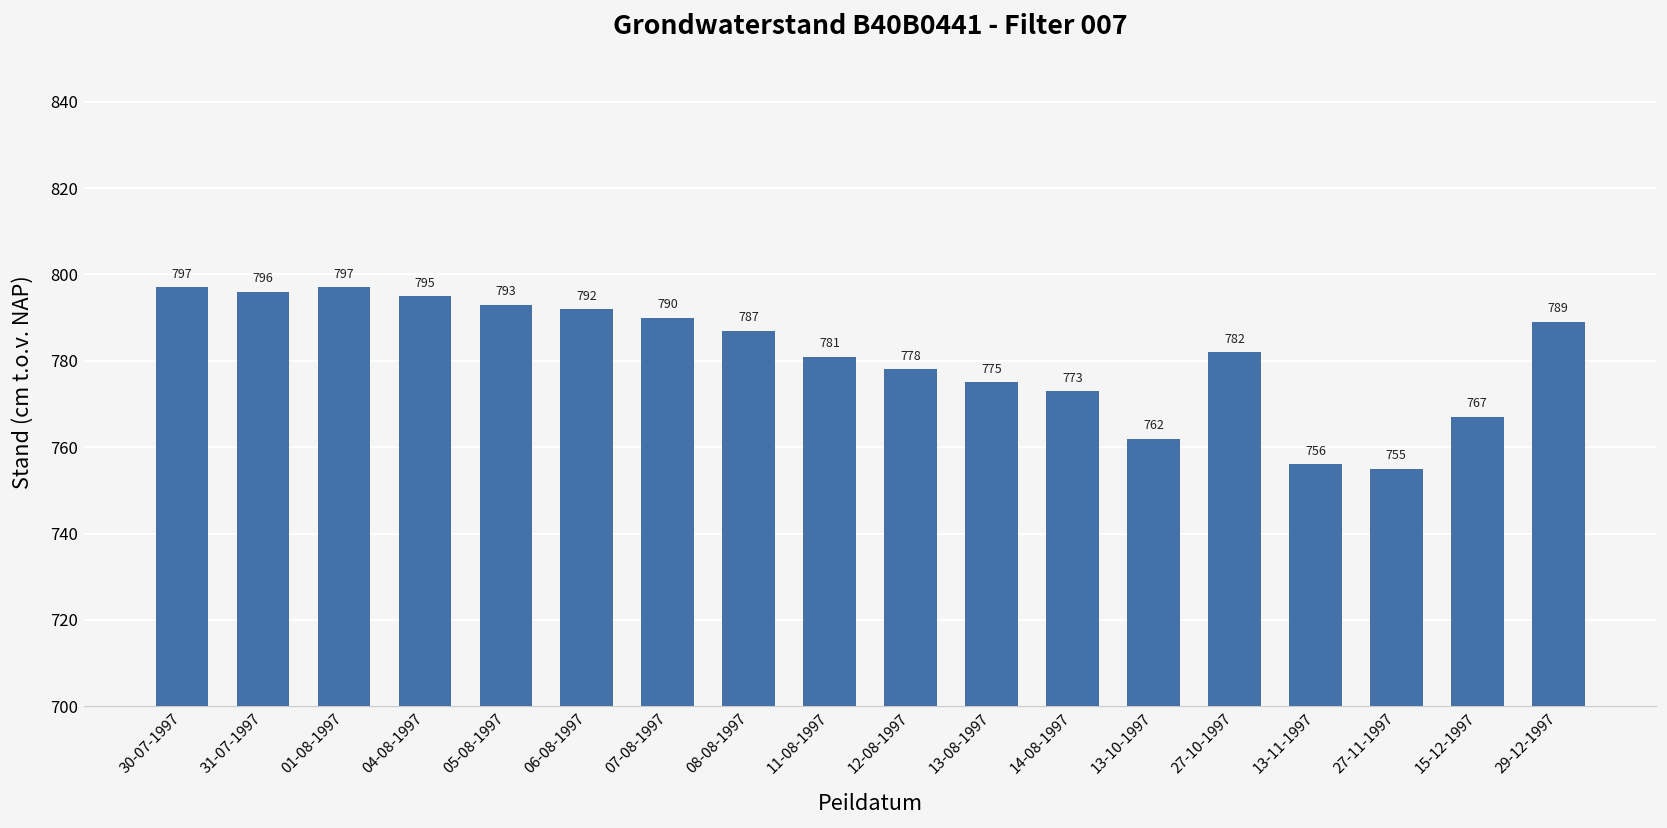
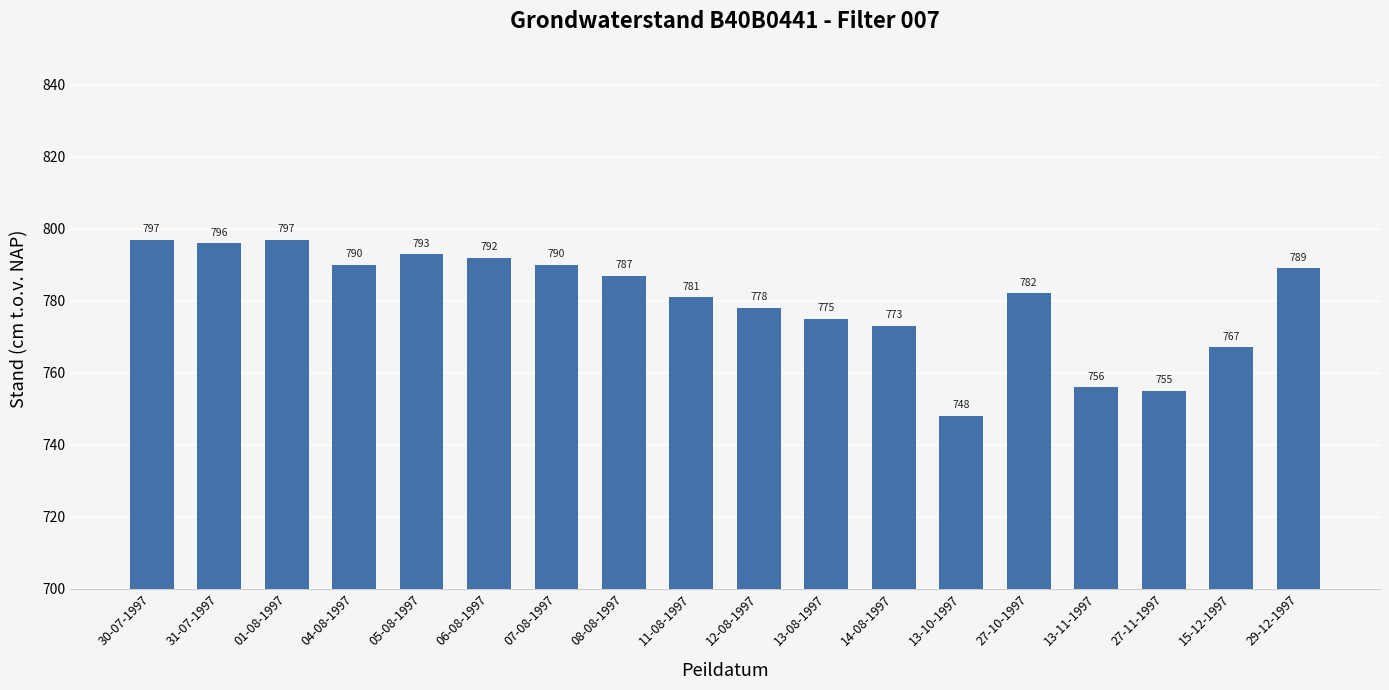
  {
    "30-07-1997": 797,
    "31-07-1997": 796,
    "01-08-1997": 797,
-   "04-08-1997": 795,
+   "04-08-1997": 790,
    "05-08-1997": 793,
    "06-08-1997": 792,
    "07-08-1997": 790,
    "08-08-1997": 787,
    "11-08-1997": 781,
    "12-08-1997": 778,
    "13-08-1997": 775,
    "14-08-1997": 773,
-   "13-10-1997": 762,
+   "13-10-1997": 748,
    "27-10-1997": 782,
    "13-11-1997": 756,
    "27-11-1997": 755,
    "15-12-1997": 767,
    "29-12-1997": 789
  }
